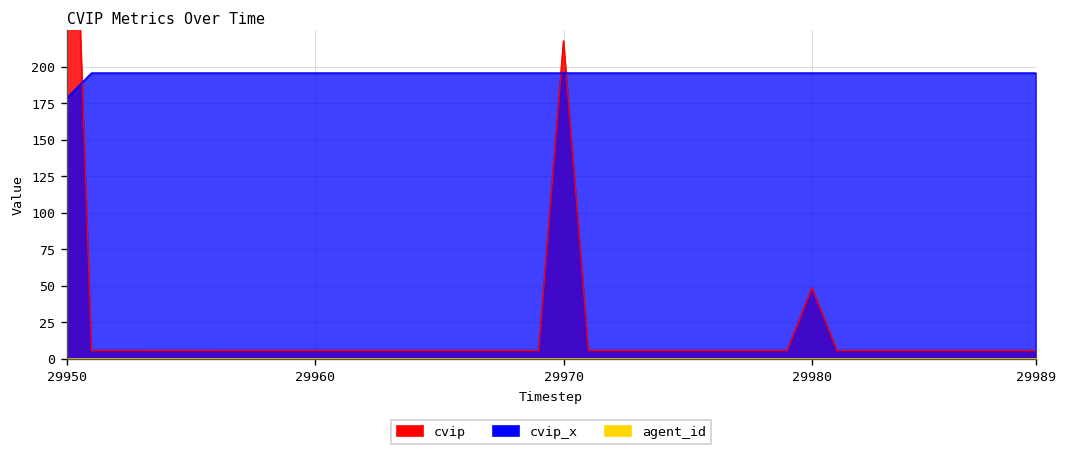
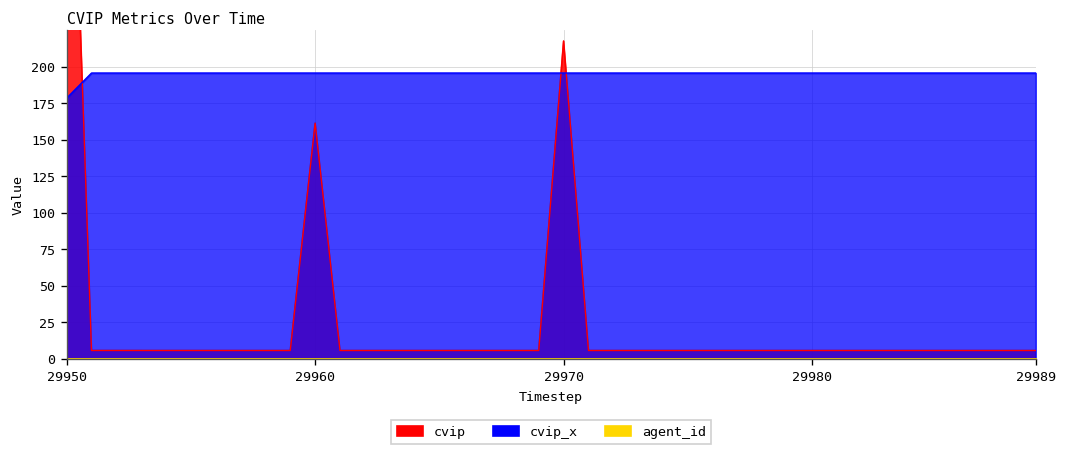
  {
    "cvip": {
-     "29960": 6,
+     "29960": 161,
      "29970": 217,
-     "29980": 48,
+     "29980": 6,
      "29989": 6
    },
    "cvip_x": {
      "29950": 178,
      "29960": 196,
      "29970": 196,
      "29980": 196,
      "29989": 196
    },
    "agent_id": {
      "29950": 0,
      "29960": 0,
      "29970": 0,
      "29980": 0,
      "29989": 0
    }
  }
